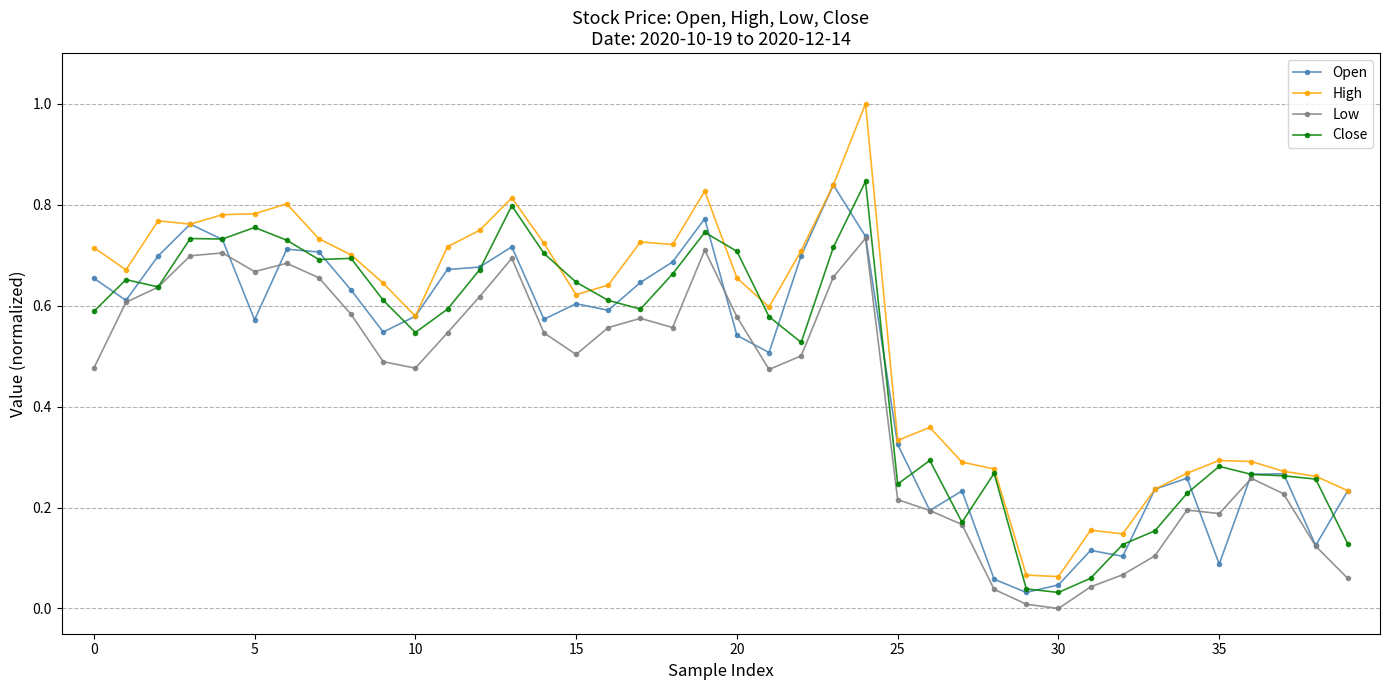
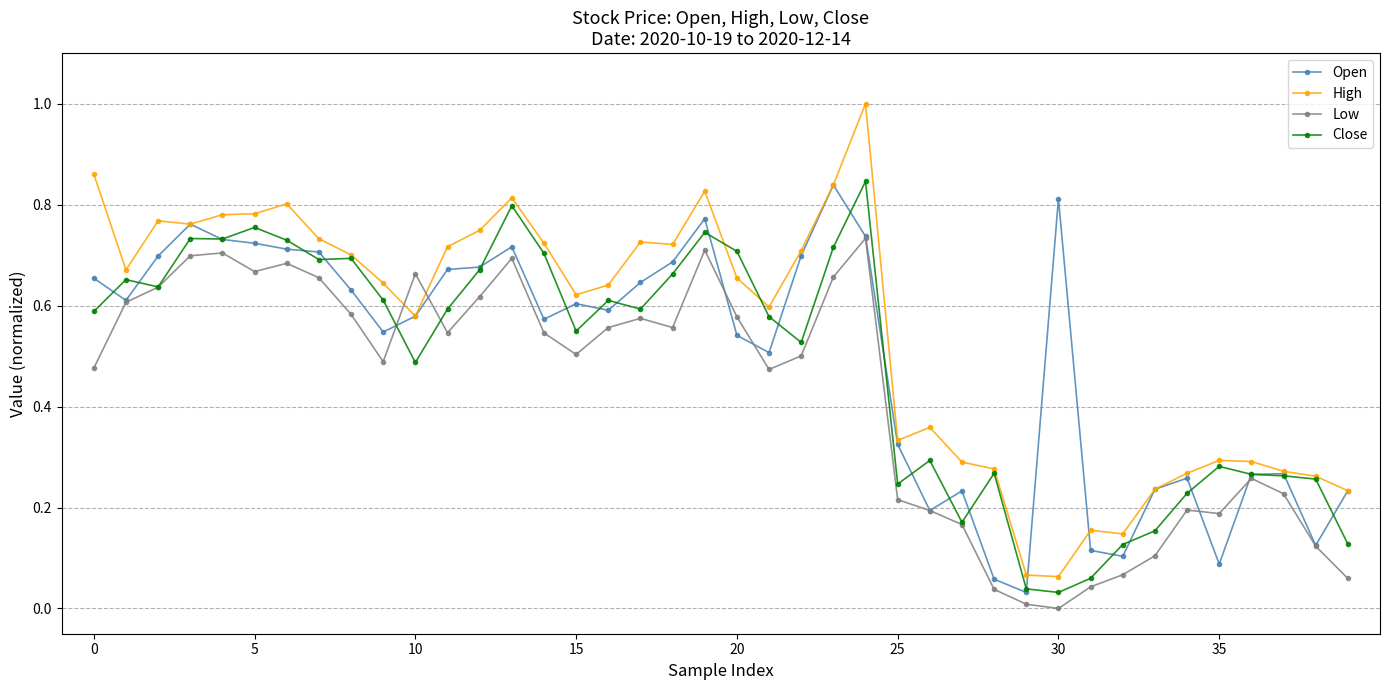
  {
    "Open": {
      "0": 0.65,
-     "5": 0.57,
+     "5": 0.72,
      "15": 0.60,
      "20": 0.54,
      "25": 0.32,
-     "30": 0.05,
+     "30": 0.81,
      "35": 0.09
    },
    "High": {
-     "0": 0.71,
+     "0": 0.86,
      "5": 0.78,
      "15": 0.62,
      "20": 0.65,
      "25": 0.33,
      "30": 0.06,
      "35": 0.29
    },
    "Low": {
      "0": 0.48,
      "5": 0.67,
-     "10": 0.48,
+     "10": 0.66,
      "15": 0.50,
      "20": 0.58,
      "25": 0.22,
      "30": 0.00,
      "35": 0.19
    },
    "Close": {
      "0": 0.59,
      "5": 0.75,
-     "10": 0.55,
-     "15": 0.65,
+     "10": 0.49,
+     "15": 0.55,
      "20": 0.71,
      "25": 0.25,
      "30": 0.03,
      "35": 0.28
    }
  }
